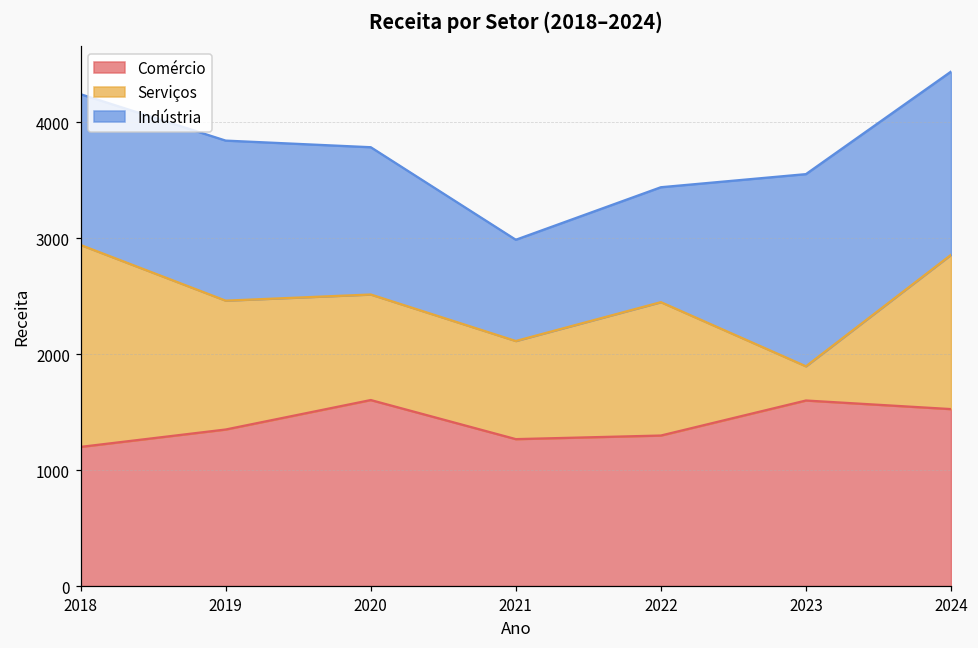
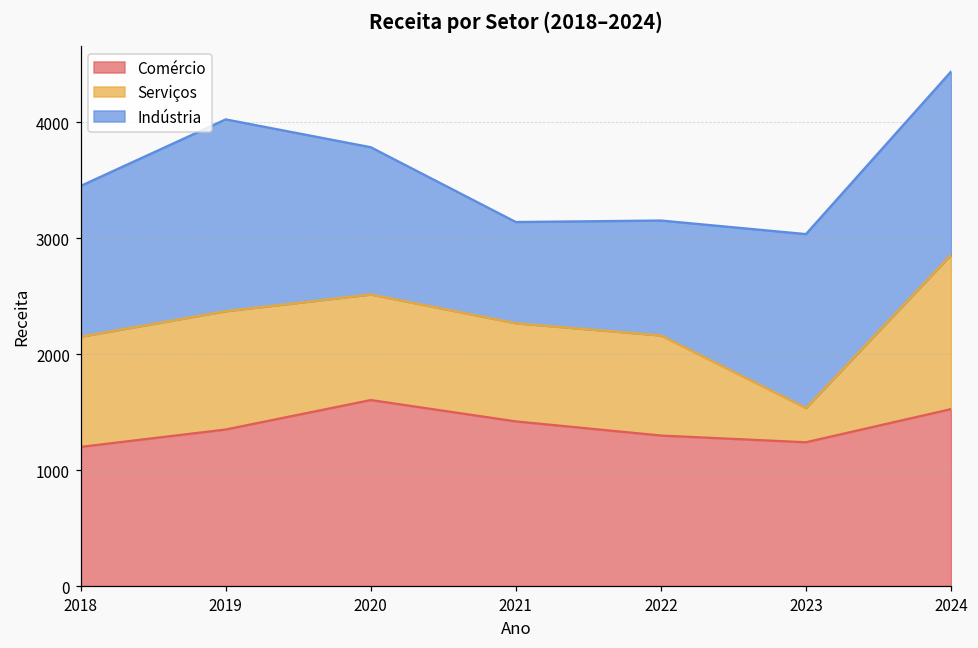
  {
    "Comércio": {
      "2018": 1200,
      "2019": 1350,
      "2020": 1600,
-     "2021": 1270,
+     "2021": 1420,
      "2022": 1300,
-     "2023": 1600,
+     "2023": 1240,
      "2024": 1530
    },
    "Serviços": {
-     "2018": 1740,
-     "2019": 1110,
+     "2018": 950,
+     "2019": 1020,
      "2020": 910,
      "2021": 850,
-     "2022": 1150,
+     "2022": 860,
      "2023": 300,
      "2024": 1330
    },
    "Indústria": {
      "2018": 1300,
-     "2019": 1380,
+     "2019": 1650,
      "2020": 1270,
      "2021": 870,
      "2022": 990,
-     "2023": 1660,
+     "2023": 1500,
      "2024": 1580
    }
  }
